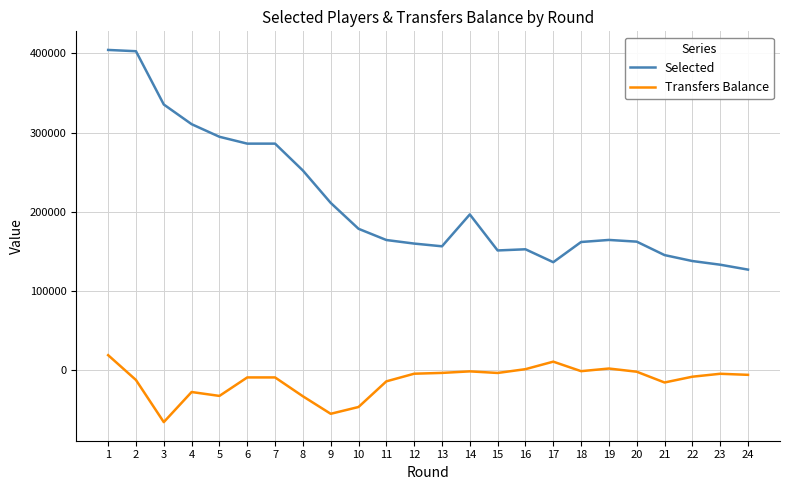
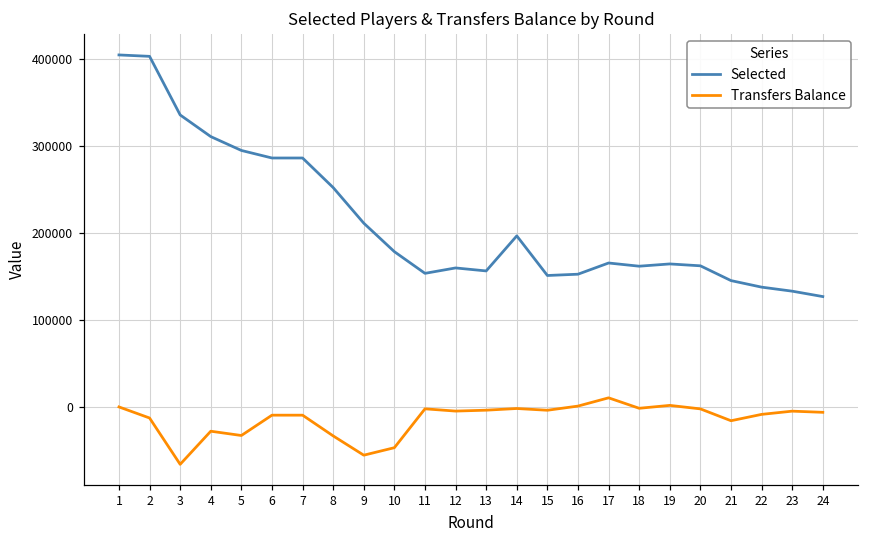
  {
    "Selected": {
      "1": 400000,
      "2": 400000,
      "3": 340000,
      "4": 310000,
      "5": 290000,
      "6": 290000,
      "7": 290000,
      "8": 250000,
      "9": 210000,
      "10": 180000,
-     "11": 160000,
+     "11": 150000,
      "12": 160000,
      "13": 160000,
      "14": 200000,
      "15": 150000,
      "16": 150000,
-     "17": 140000,
+     "17": 170000,
      "18": 160000,
      "19": 160000,
      "20": 160000,
      "21": 150000,
      "22": 140000,
      "23": 130000,
      "24": 130000
    },
    "Transfers Balance": {
-     "1": 20000,
+     "1": 0,
      "2": -10000,
      "3": -70000,
      "4": -30000,
      "5": -30000,
      "6": -10000,
      "7": -10000,
      "8": -30000,
      "9": -60000,
      "10": -50000,
-     "11": -10000,
+     "11": 0,
      "12": 0,
      "13": 0,
      "14": 0,
      "15": 0,
      "16": 0,
      "17": 10000,
      "18": 0,
      "19": 0,
      "20": 0,
      "21": -20000,
      "22": -10000,
      "23": 0,
      "24": -10000
    }
  }
